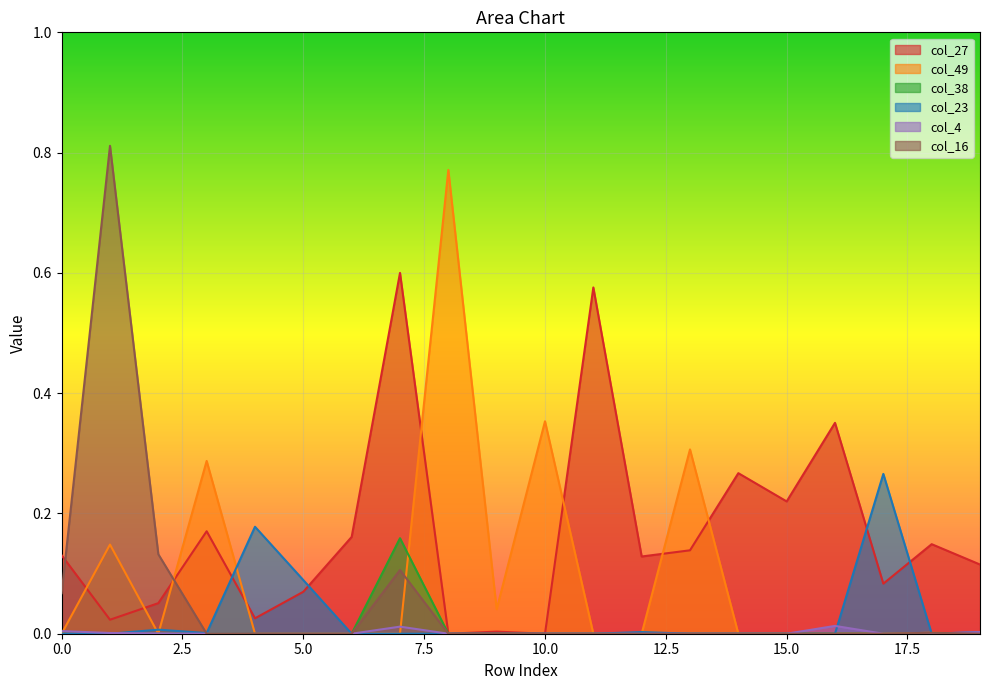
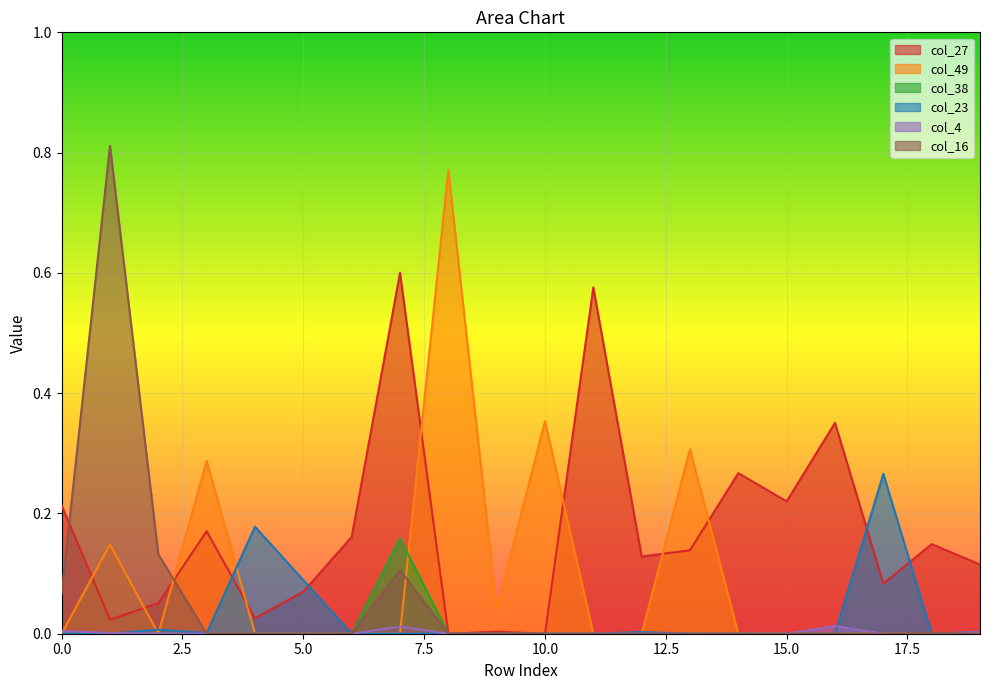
  {
    "col_27": {
-     "0.0": 0.13,
+     "0.0": 0.21,
      "5.0": 0.07,
      "15.0": 0.22
    },
    "col_49": {
      "10.0": 0.35
    },
    "col_23": {
      "5.0": 0.09
    },
    "col_4": {
      "0.0": 0.00
    },
    "col_16": {
      "0.0": 0.07
    }
  }
